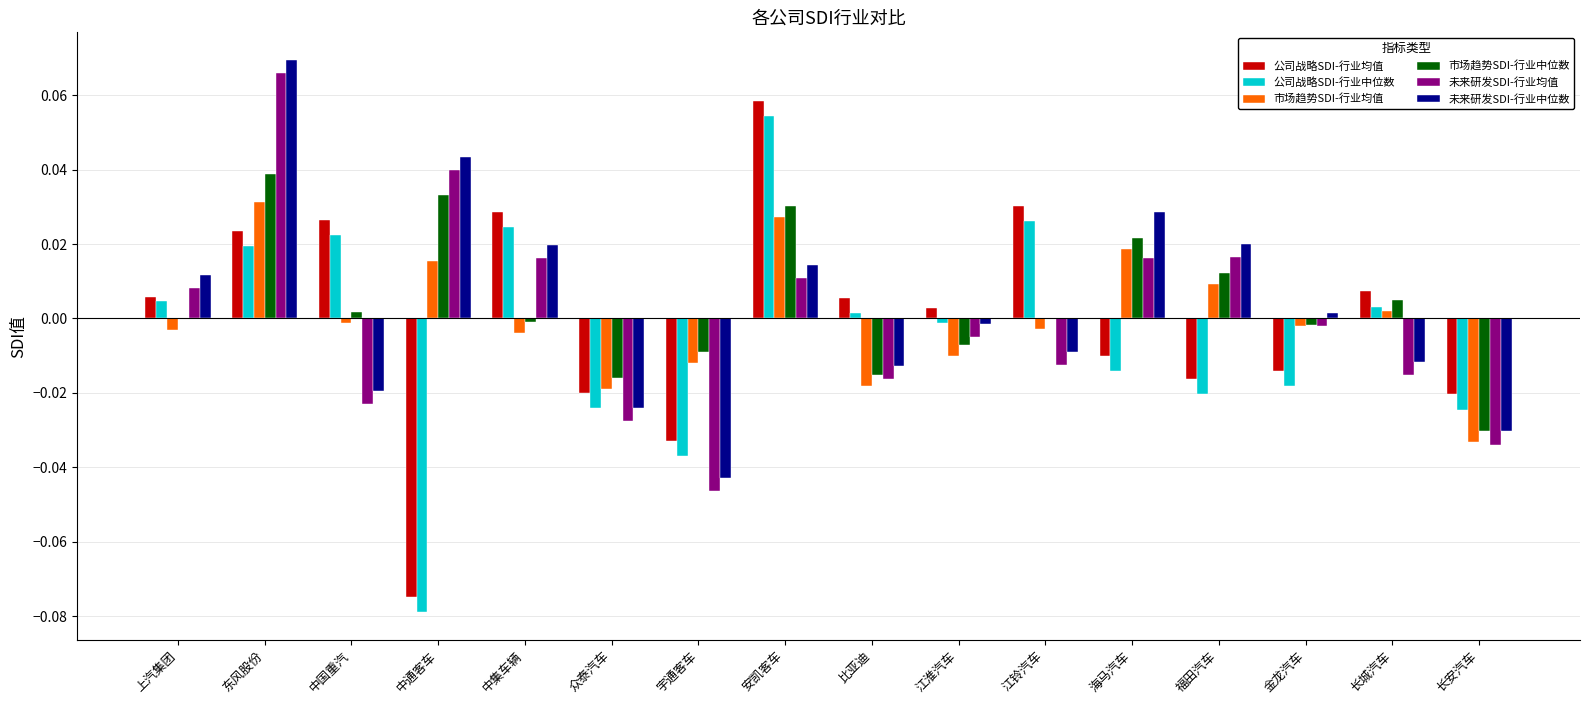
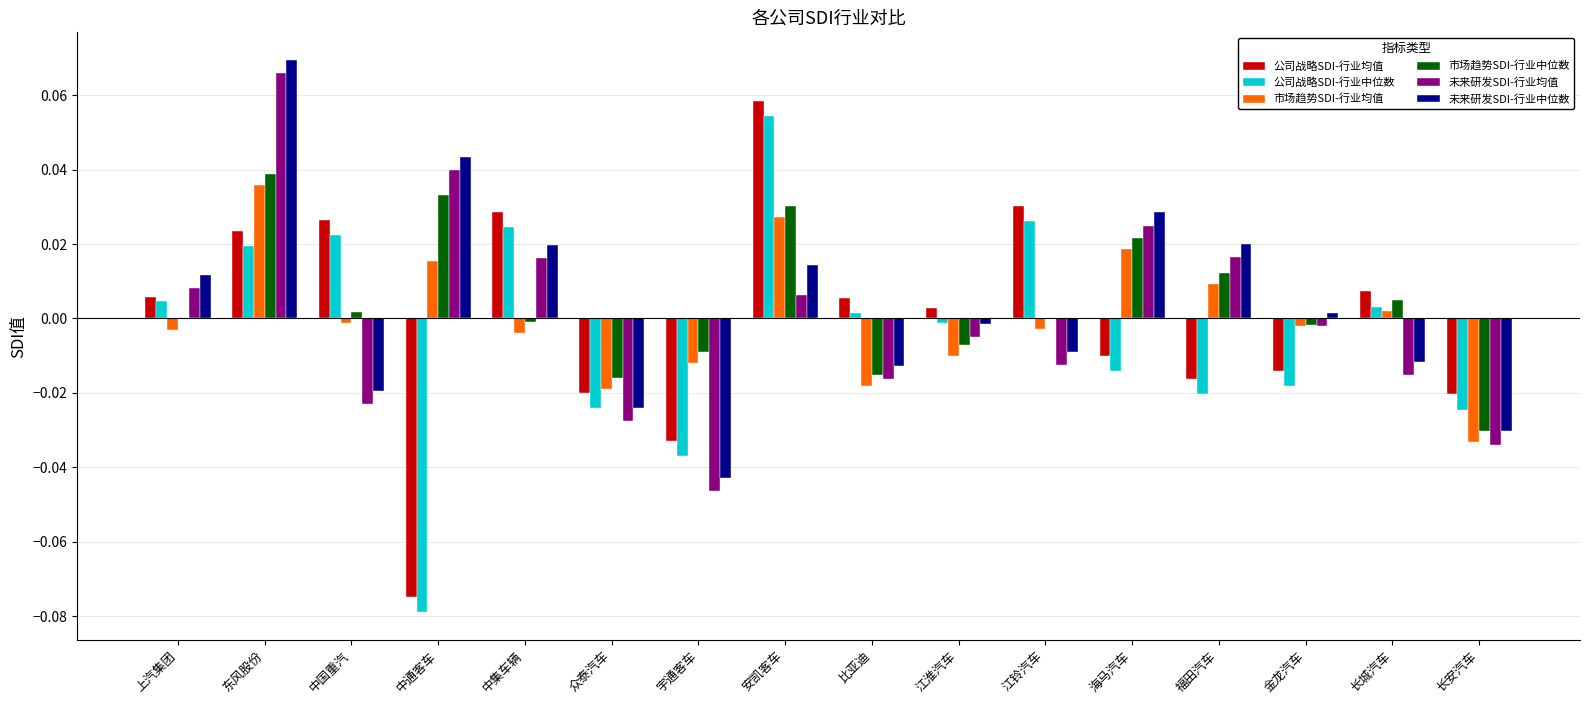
  {
    "公司战略SDI-行业均值": {
      "上汽集团": 0.006,
      "东风股份": 0.024,
      "中国重汽": 0.026,
      "中通客车": -0.075,
      "中集车辆": 0.029,
      "众泰汽车": -0.020,
      "宇通客车": -0.033,
      "安凯客车": 0.059,
      "比亚迪": 0.005,
      "江淮汽车": 0.003,
      "江铃汽车": 0.030,
      "海马汽车": -0.010,
      "福田汽车": -0.016,
      "金龙汽车": -0.014,
      "长城汽车": 0.007,
      "长安汽车": -0.020
    },
    "公司战略SDI-行业中位数": {
      "上汽集团": 0.005,
      "东风股份": 0.020,
      "中国重汽": 0.022,
      "中通客车": -0.079,
      "中集车辆": 0.025,
      "众泰汽车": -0.024,
      "宇通客车": -0.037,
      "安凯客车": 0.054,
      "比亚迪": 0.001,
      "江淮汽车": -0.001,
      "江铃汽车": 0.026,
      "海马汽车": -0.014,
      "福田汽车": -0.020,
      "金龙汽车": -0.018,
      "长城汽车": 0.003,
      "长安汽车": -0.024
    },
    "市场趋势SDI-行业均值": {
      "上汽集团": -0.003,
-     "东风股份": 0.031,
+     "东风股份": 0.036,
      "中国重汽": -0.001,
      "中通客车": 0.015,
      "中集车辆": -0.004,
      "众泰汽车": -0.019,
      "宇通客车": -0.012,
      "安凯客车": 0.027,
      "比亚迪": -0.018,
      "江淮汽车": -0.010,
      "江铃汽车": -0.003,
      "海马汽车": 0.019,
      "福田汽车": 0.009,
      "金龙汽车": -0.002,
      "长城汽车": 0.002,
      "长安汽车": -0.033
    },
    "市场趋势SDI-行业中位数": {
      "东风股份": 0.039,
      "中国重汽": 0.002,
      "中通客车": 0.033,
      "中集车辆": -0.001,
      "众泰汽车": -0.016,
      "宇通客车": -0.009,
      "安凯客车": 0.030,
      "比亚迪": -0.015,
      "江淮汽车": -0.007,
      "海马汽车": 0.022,
      "福田汽车": 0.012,
      "金龙汽车": -0.002,
      "长城汽车": 0.005,
      "长安汽车": -0.030
    },
    "未来研发SDI-行业均值": {
      "上汽集团": 0.008,
      "东风股份": 0.066,
      "中国重汽": -0.023,
      "中通客车": 0.040,
      "中集车辆": 0.016,
      "众泰汽车": -0.028,
      "宇通客车": -0.046,
-     "安凯客车": 0.011,
+     "安凯客车": 0.006,
      "比亚迪": -0.016,
      "江淮汽车": -0.005,
      "江铃汽车": -0.013,
-     "海马汽车": 0.016,
+     "海马汽车": 0.025,
      "福田汽车": 0.016,
      "金龙汽车": -0.002,
      "长城汽车": -0.015,
      "长安汽车": -0.034
    },
    "未来研发SDI-行业中位数": {
      "上汽集团": 0.012,
      "东风股份": 0.070,
      "中国重汽": -0.020,
      "中通客车": 0.043,
      "中集车辆": 0.020,
      "众泰汽车": -0.024,
      "宇通客车": -0.043,
      "安凯客车": 0.014,
      "比亚迪": -0.013,
      "江淮汽车": -0.001,
      "江铃汽车": -0.009,
      "海马汽车": 0.029,
      "福田汽车": 0.020,
      "金龙汽车": 0.001,
      "长城汽车": -0.012,
      "长安汽车": -0.030
    }
  }
